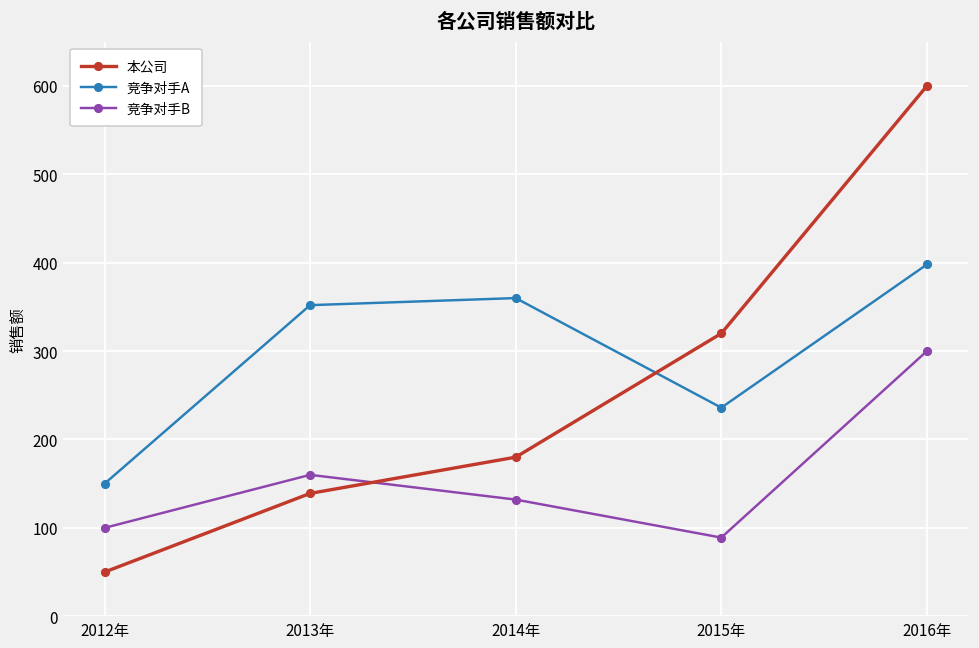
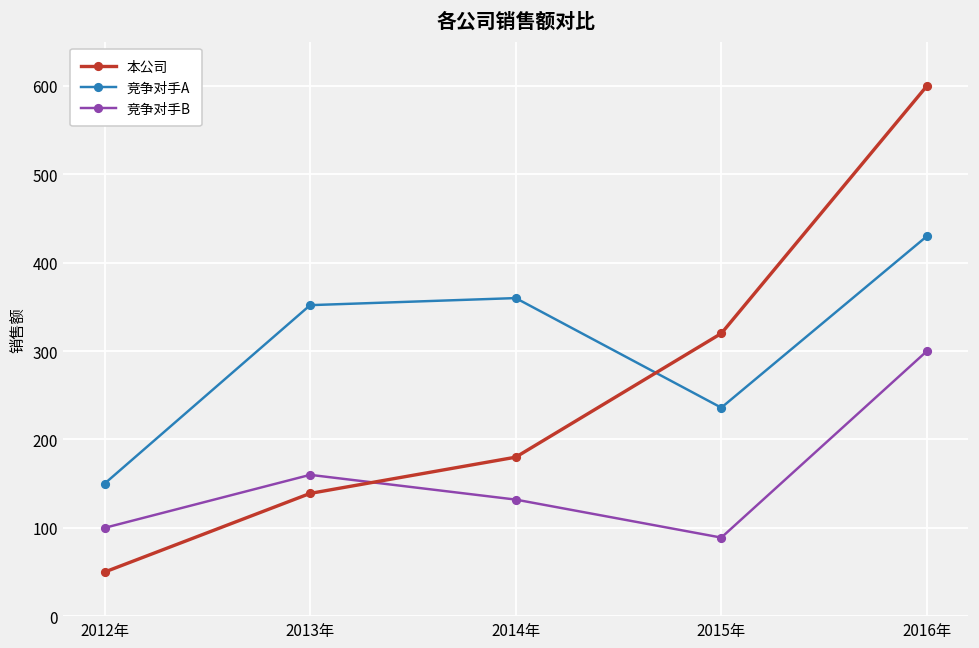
  {
    "本公司": {
      "2012年": 50,
      "2013年": 140,
      "2014年": 180,
      "2015年": 320,
      "2016年": 600
    },
    "竞争对手A": {
      "2012年": 150,
      "2013年": 350,
      "2014年": 360,
      "2015年": 240,
-     "2016年": 400
+     "2016年": 430
    },
    "竞争对手B": {
      "2012年": 100,
      "2013年": 160,
      "2014年": 130,
      "2015年": 90,
      "2016年": 300
    }
  }
